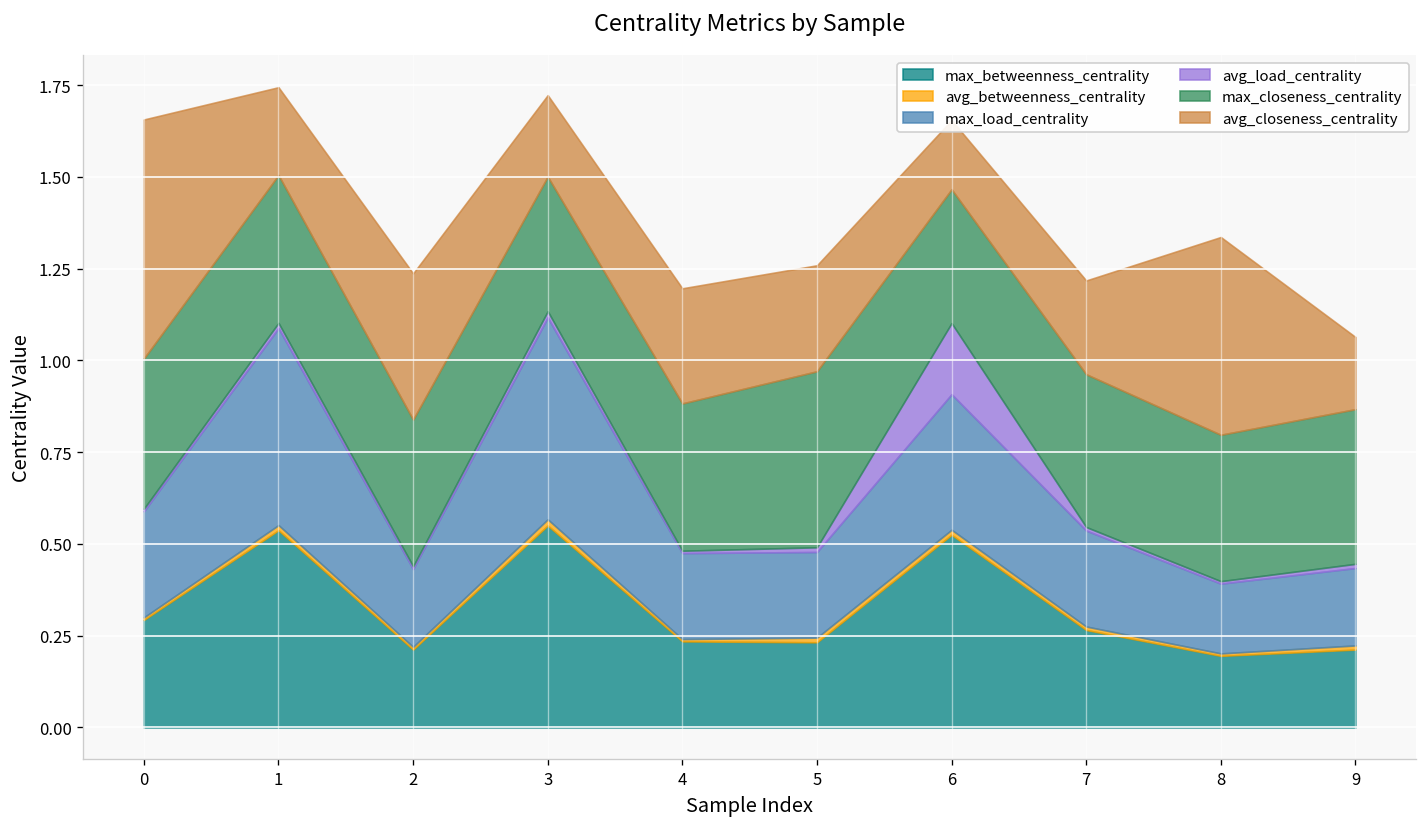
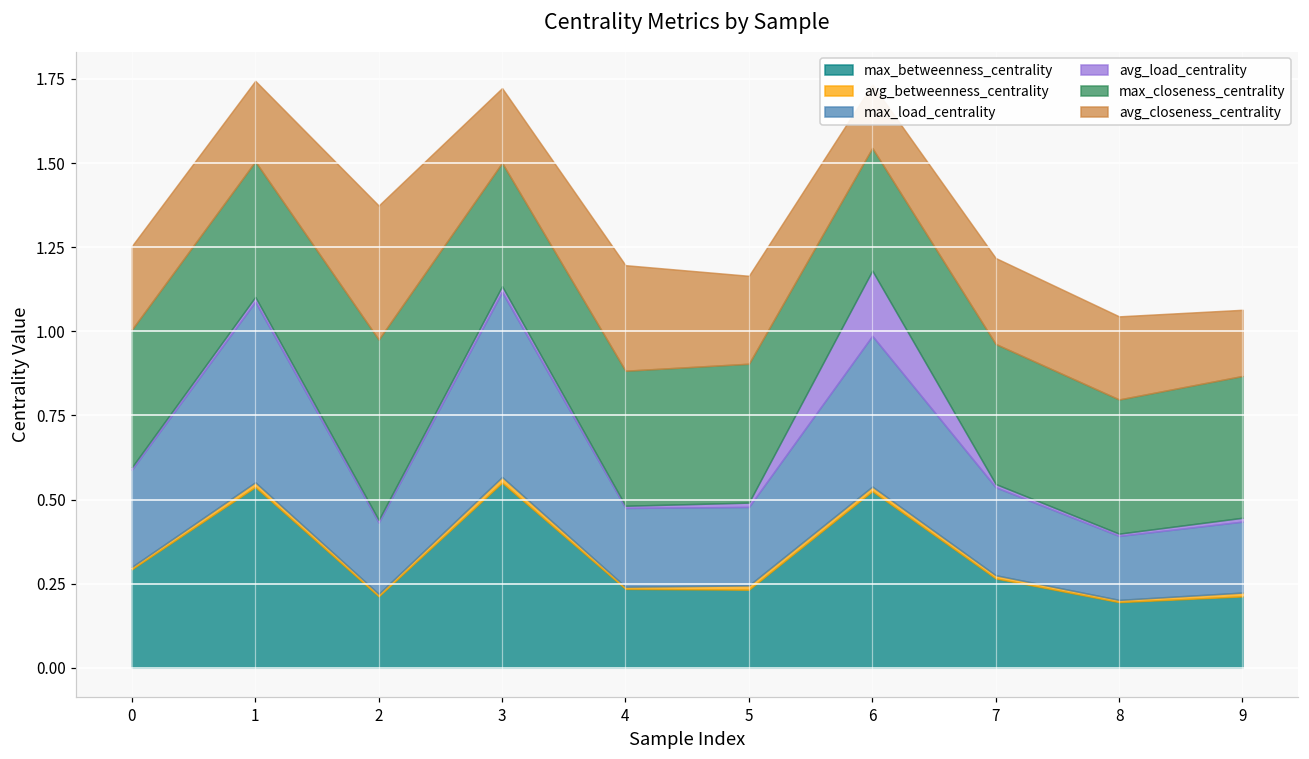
  {
    "max_betweenness_centrality": {
      "1": 0.54,
      "3": 0.55,
      "5": 0.23,
      "6": 0.52,
      "7": 0.27,
      "9": 0.21
    },
    "avg_betweenness_centrality": {
      "1": 0.01,
      "3": 0.02,
      "5": 0.01,
      "6": 0.01,
      "7": 0.01,
      "9": 0.01
    },
    "max_load_centrality": {
      "1": 0.54,
      "3": 0.55,
      "5": 0.23,
-     "6": 0.37,
+     "6": 0.45,
      "7": 0.26,
      "9": 0.21
    },
    "avg_load_centrality": {
      "1": 0.01,
      "3": 0.02,
      "5": 0.01,
      "6": 0.19,
      "7": 0.01,
      "9": 0.01
    },
    "max_closeness_centrality": {
      "0": 0.41,
      "1": 0.40,
-     "2": 0.40,
+     "2": 0.54,
      "3": 0.37,
      "4": 0.40,
-     "5": 0.48,
+     "5": 0.41,
      "6": 0.36,
      "7": 0.42,
      "8": 0.40,
      "9": 0.42
    },
    "avg_closeness_centrality": {
-     "0": 0.65,
+     "0": 0.25,
      "1": 0.24,
      "2": 0.40,
      "3": 0.22,
      "4": 0.31,
-     "5": 0.29,
+     "5": 0.26,
      "7": 0.26,
-     "8": 0.54,
+     "8": 0.25,
      "9": 0.20
    }
  }
